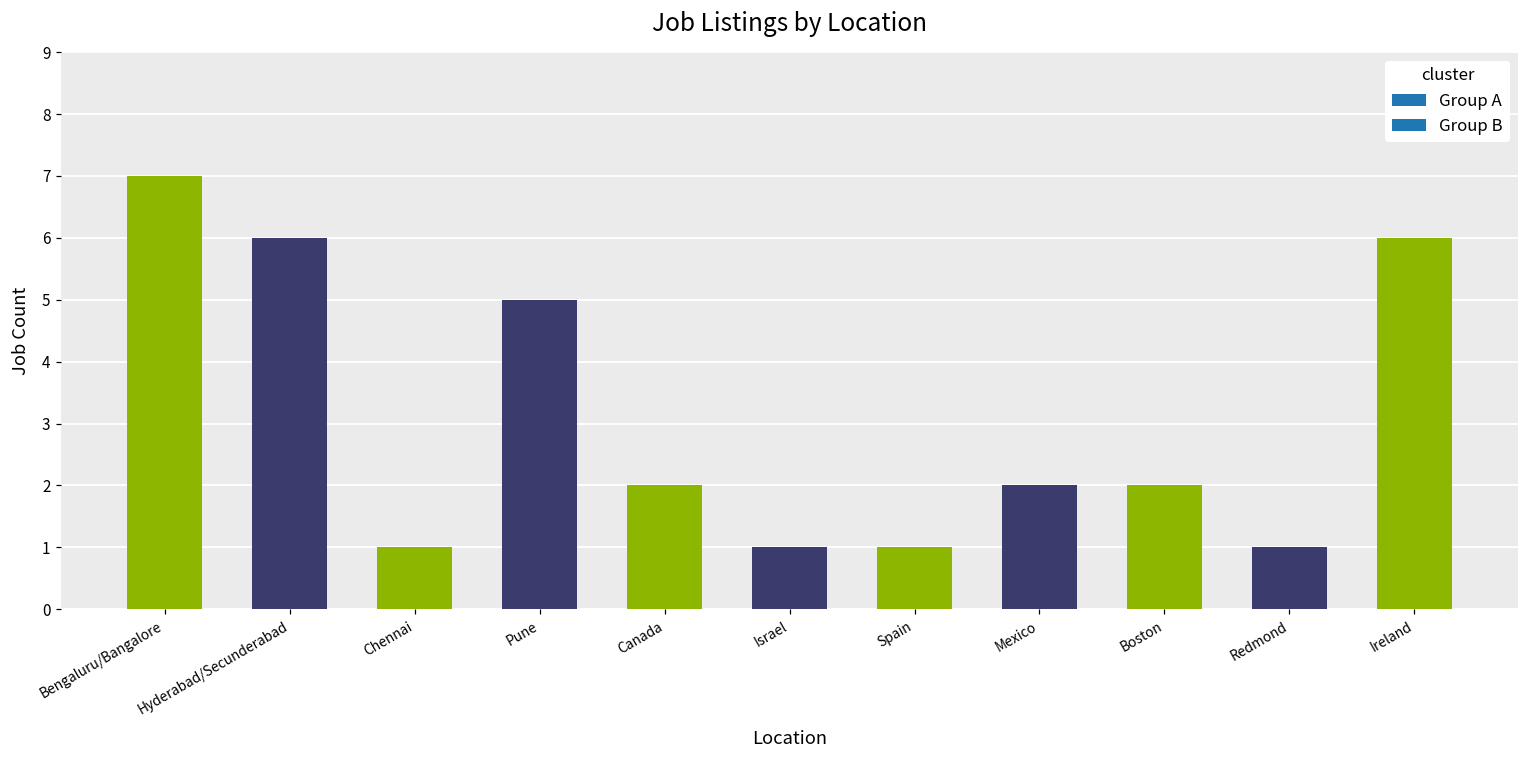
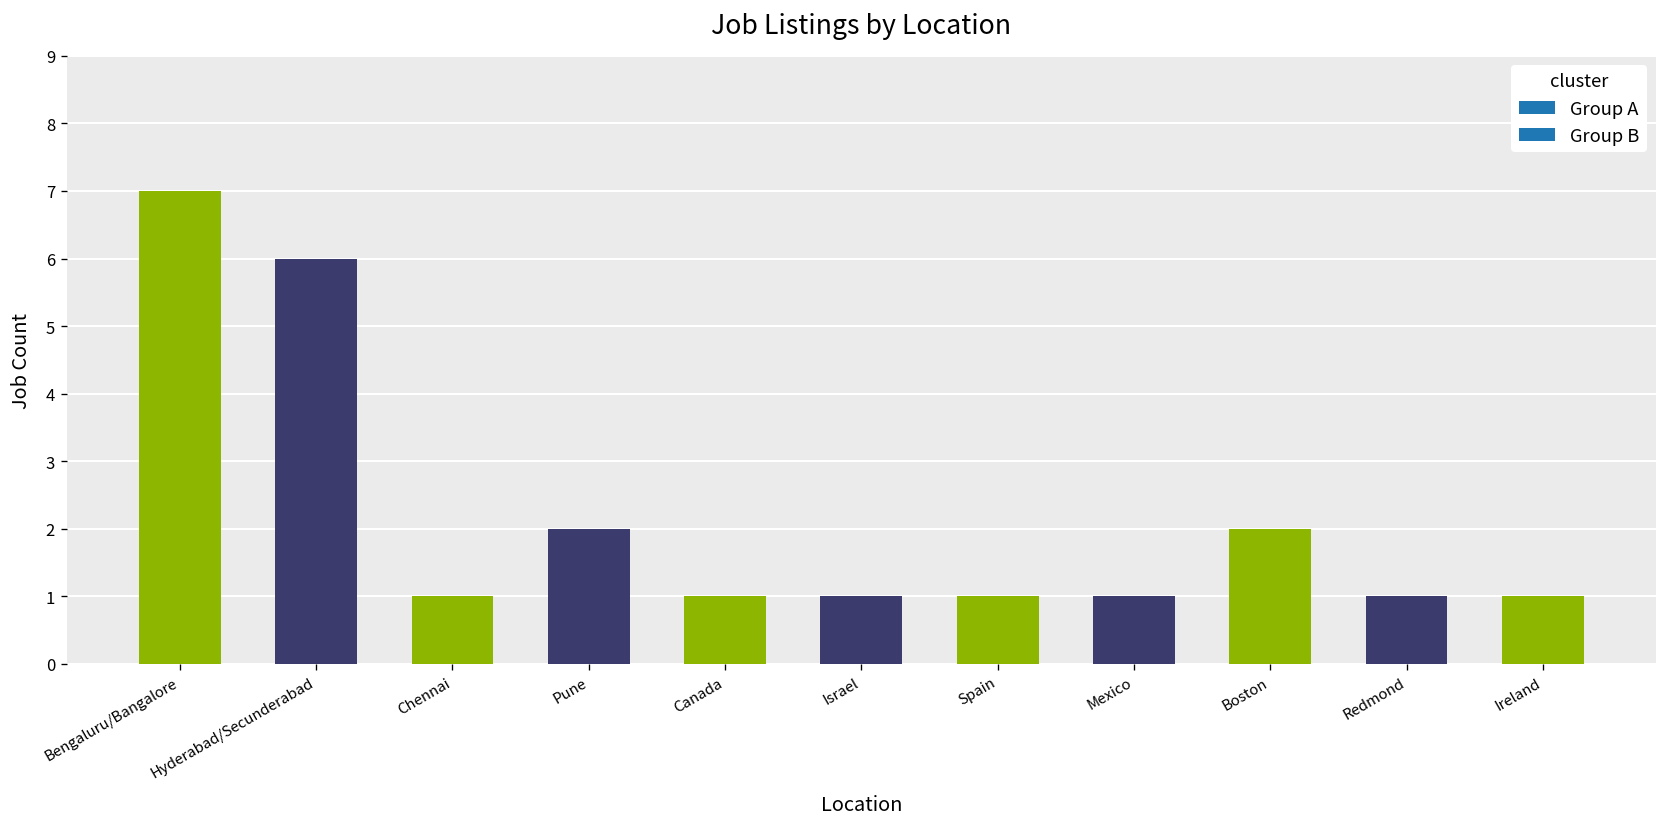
  {
    "Bengaluru/Bangalore": 7,
    "Hyderabad/Secunderabad": 6,
    "Chennai": 1,
-   "Pune": 5,
-   "Canada": 2,
+   "Pune": 2,
+   "Canada": 1,
    "Israel": 1,
    "Spain": 1,
-   "Mexico": 2,
+   "Mexico": 1,
    "Boston": 2,
    "Redmond": 1,
-   "Ireland": 6
+   "Ireland": 1
  }
